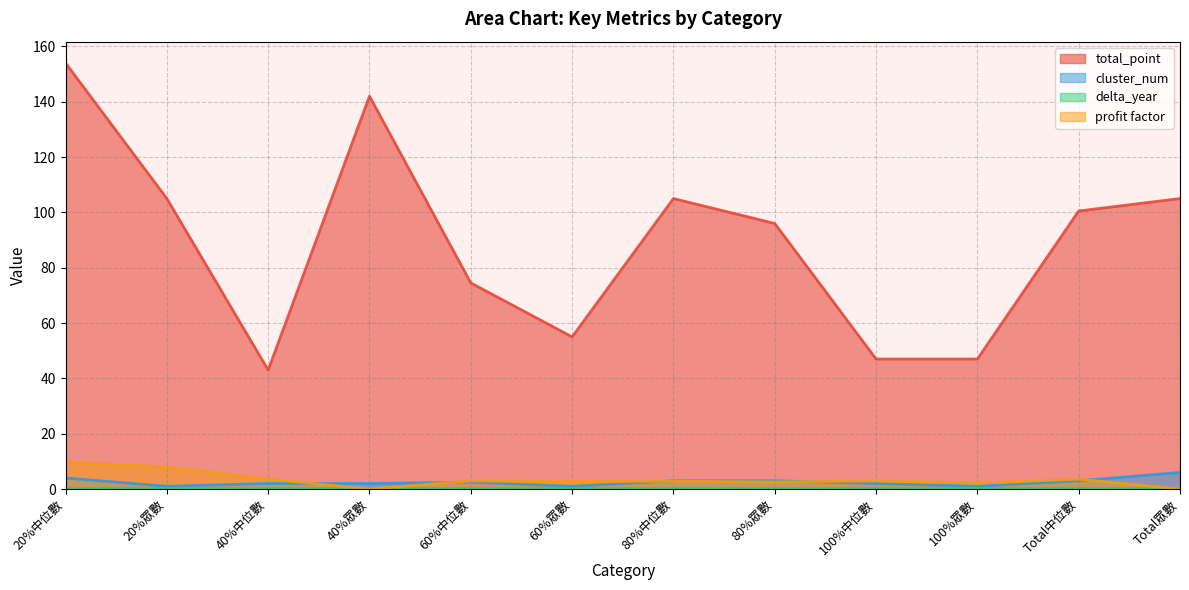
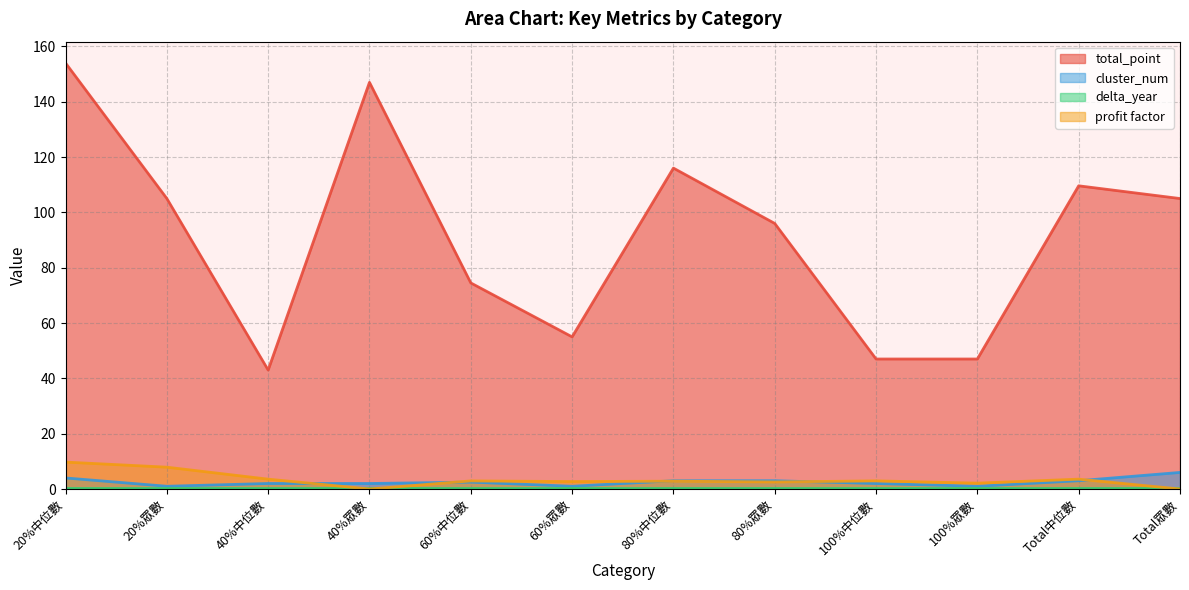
  {
    "total_point": {
      "20%中位數": 154,
      "20%眾數": 105,
      "40%中位數": 43,
-     "40%眾數": 142,
+     "40%眾數": 147,
      "60%中位數": 75,
      "60%眾數": 55,
-     "80%中位數": 105,
+     "80%中位數": 116,
      "80%眾數": 96,
      "100%中位數": 47,
      "100%眾數": 47,
-     "Total中位數": 101,
+     "Total中位數": 110,
      "Total眾數": 105
    },
    "cluster_num": {
      "20%中位數": 4,
      "40%中位數": 2,
      "40%眾數": 2,
      "100%中位數": 2,
      "Total眾數": 6
    },
    "delta_year": {
      "20%中位數": 0,
      "40%中位數": 0,
      "60%中位數": 0,
      "80%中位數": 0,
      "80%眾數": 0,
      "100%中位數": 0,
      "Total中位數": 0
    },
    "profit factor": {
      "20%中位數": 10,
      "20%眾數": 8,
      "40%中位數": 4,
      "60%眾數": 3,
      "100%中位數": 3,
      "100%眾數": 2
    }
  }
